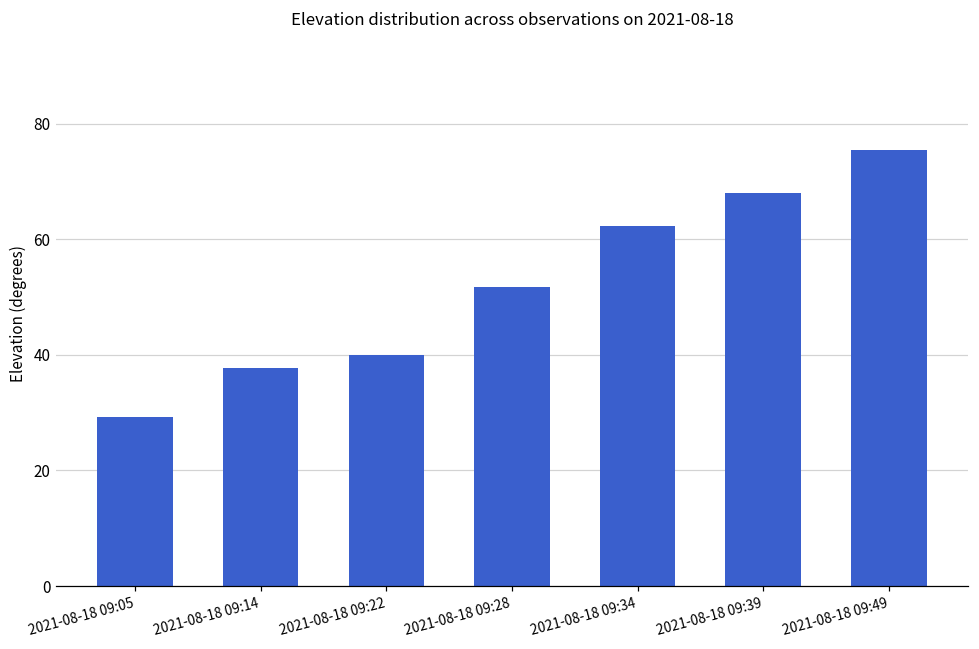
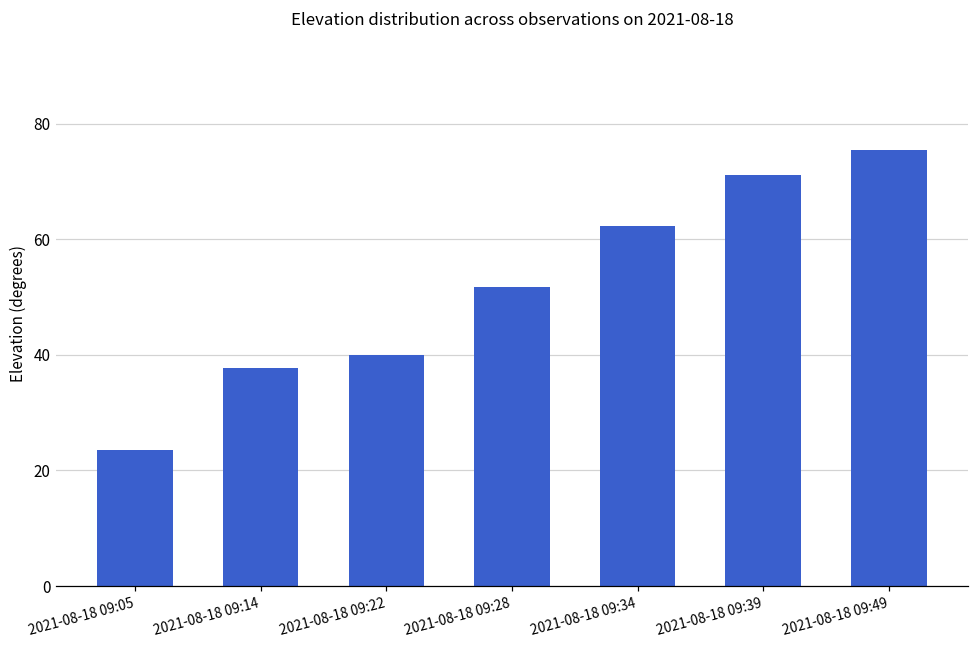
  {
-   "2021-08-18 09:05": 29,
+   "2021-08-18 09:05": 23,
    "2021-08-18 09:14": 38,
    "2021-08-18 09:22": 40,
    "2021-08-18 09:28": 52,
    "2021-08-18 09:34": 62,
-   "2021-08-18 09:39": 68,
+   "2021-08-18 09:39": 71,
    "2021-08-18 09:49": 75
  }
